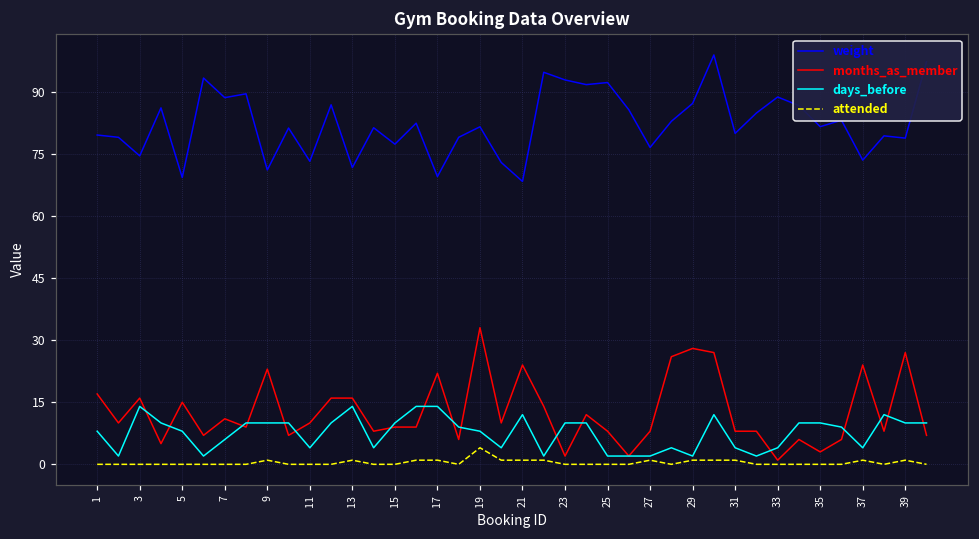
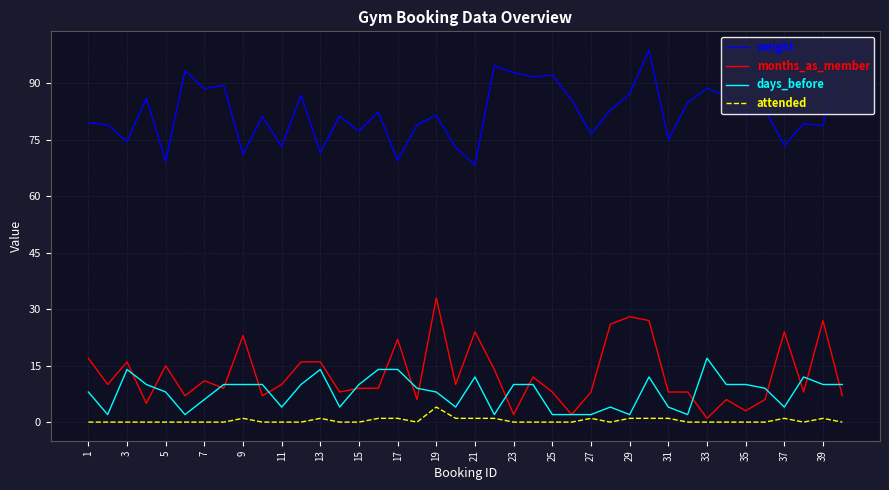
  {
    "weight": {
      "1": 80,
      "3": 75,
      "5": 69,
      "7": 89,
      "9": 71,
      "11": 73,
      "13": 72,
      "15": 77,
      "17": 70,
      "19": 82,
      "21": 68,
      "23": 93,
      "25": 92,
      "27": 77,
      "29": 87,
-     "31": 80,
+     "31": 75,
      "33": 89,
      "35": 82,
      "37": 73,
      "39": 79
    },
    "months_as_member": {
      "1": 17,
      "3": 16,
      "5": 15,
      "7": 11,
      "9": 23,
      "11": 10,
      "13": 16,
      "15": 9,
      "17": 22,
      "19": 33,
      "21": 24,
      "23": 2,
      "25": 8,
      "27": 8,
      "29": 28,
      "31": 8,
      "33": 1,
      "35": 3,
      "37": 24,
      "39": 27
    },
    "days_before": {
      "1": 8,
      "3": 14,
      "5": 8,
      "7": 6,
      "9": 10,
      "11": 4,
      "13": 14,
      "15": 10,
      "17": 14,
      "19": 8,
      "21": 12,
      "23": 10,
      "25": 2,
      "27": 2,
      "29": 2,
      "31": 4,
-     "33": 4,
+     "33": 17,
      "35": 10,
      "37": 4,
      "39": 10
    },
    "attended": {
      "1": 0,
      "3": 0,
      "5": 0,
      "7": 0,
      "9": 1,
      "11": 0,
      "13": 1,
      "15": 0,
      "17": 1,
      "19": 4,
      "21": 1,
      "23": 0,
      "25": 0,
      "27": 1,
      "29": 1,
      "31": 1,
      "33": 0,
      "35": 0,
      "37": 1,
      "39": 1
    }
  }
